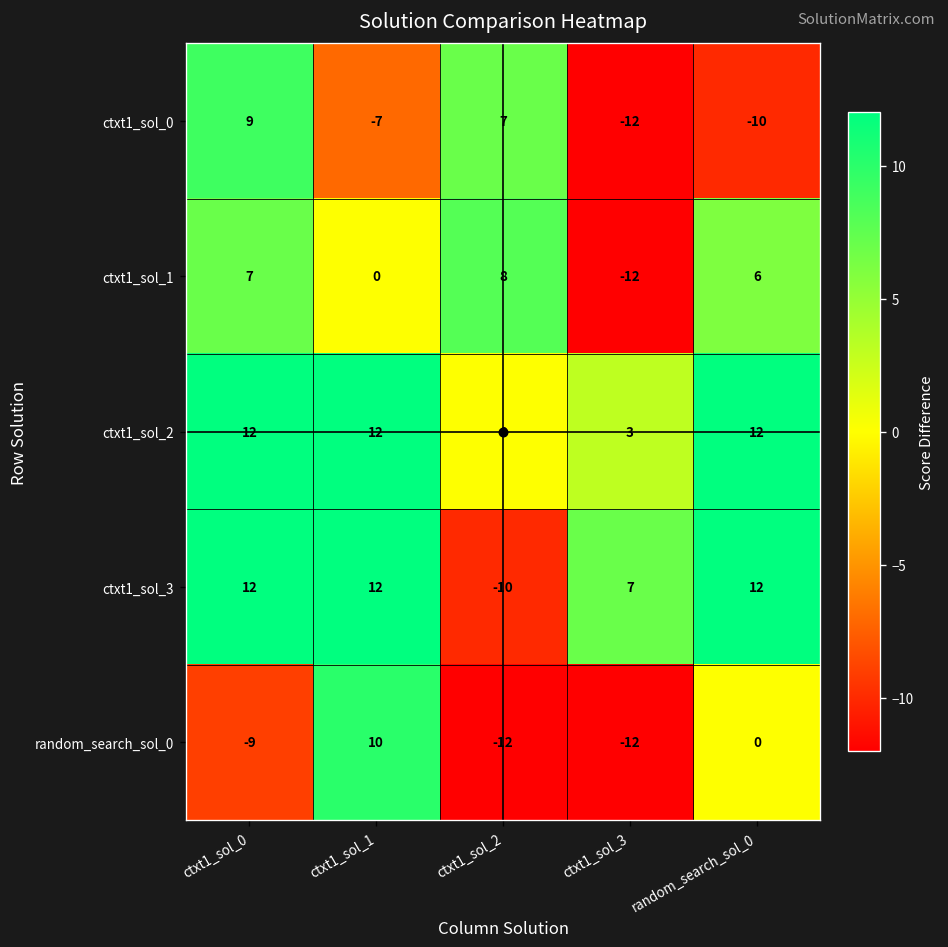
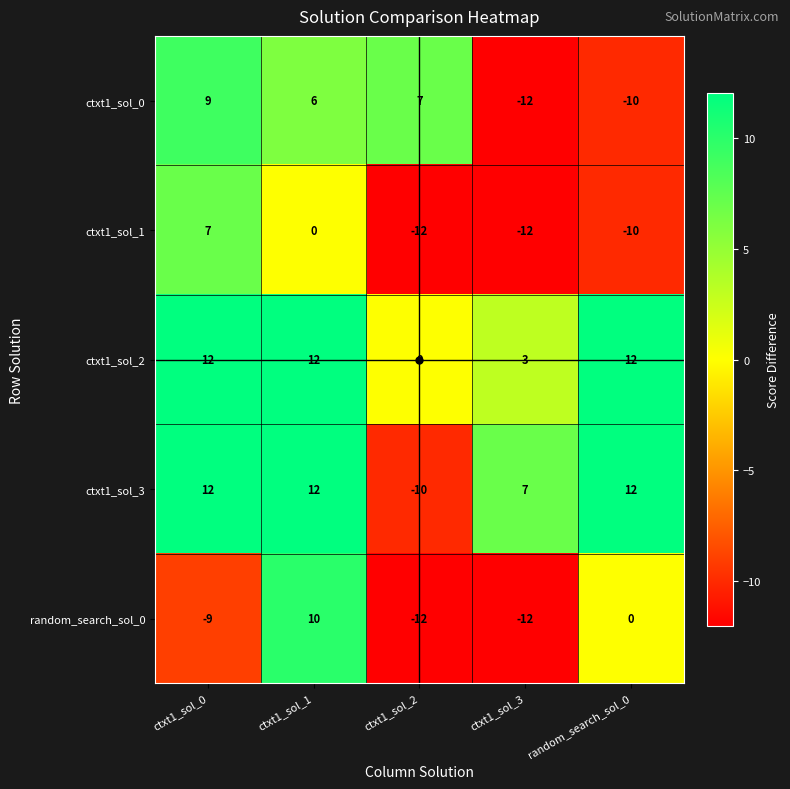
  {
    "ctxt1_sol_0": {
      "ctxt1_sol_0": 9,
-     "ctxt1_sol_1": -7,
+     "ctxt1_sol_1": 6,
      "ctxt1_sol_2": 7,
      "ctxt1_sol_3": -12,
      "random_search_sol_0": -10
    },
    "ctxt1_sol_1": {
      "ctxt1_sol_0": 7,
      "ctxt1_sol_1": 0,
-     "ctxt1_sol_2": 8,
+     "ctxt1_sol_2": -12,
      "ctxt1_sol_3": -12,
-     "random_search_sol_0": 6
+     "random_search_sol_0": -10
    },
    "ctxt1_sol_2": {
      "ctxt1_sol_0": 12,
      "ctxt1_sol_1": 12,
      "ctxt1_sol_3": 3,
      "random_search_sol_0": 12
    },
    "ctxt1_sol_3": {
      "ctxt1_sol_0": 12,
      "ctxt1_sol_1": 12,
      "ctxt1_sol_2": -10,
      "ctxt1_sol_3": 7,
      "random_search_sol_0": 12
    },
    "random_search_sol_0": {
      "ctxt1_sol_0": -9,
      "ctxt1_sol_1": 10,
      "ctxt1_sol_2": -12,
      "ctxt1_sol_3": -12,
      "random_search_sol_0": 0
    }
  }
